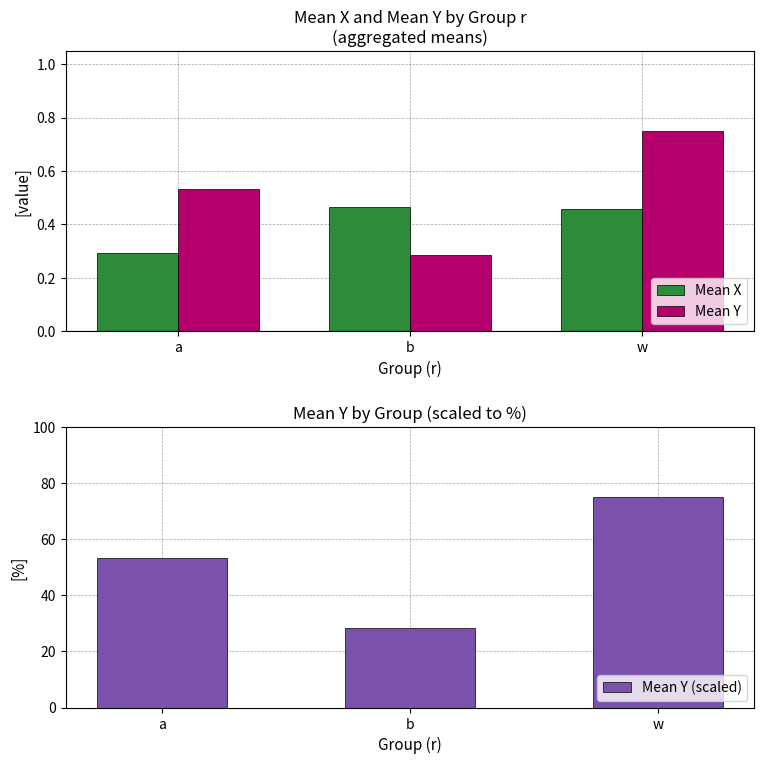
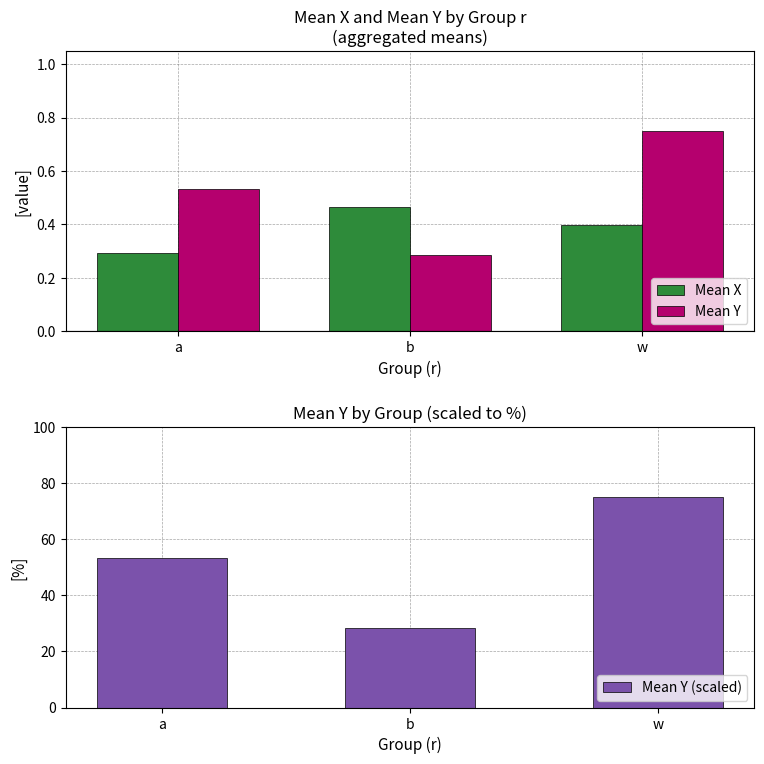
  {
    "Mean X and Mean Y by Group r (aggregated means)": {
      "Mean X": {
        "a": 0.29,
        "b": 0.46,
-       "w": 0.46
+       "w": 0.40
      },
      "Mean Y": {
        "a": 0.53,
        "b": 0.28,
        "w": 0.75
      }
    },
    "Mean Y by Group (scaled to %)": {
      "a": 53,
      "b": 28,
      "w": 75
    }
  }
